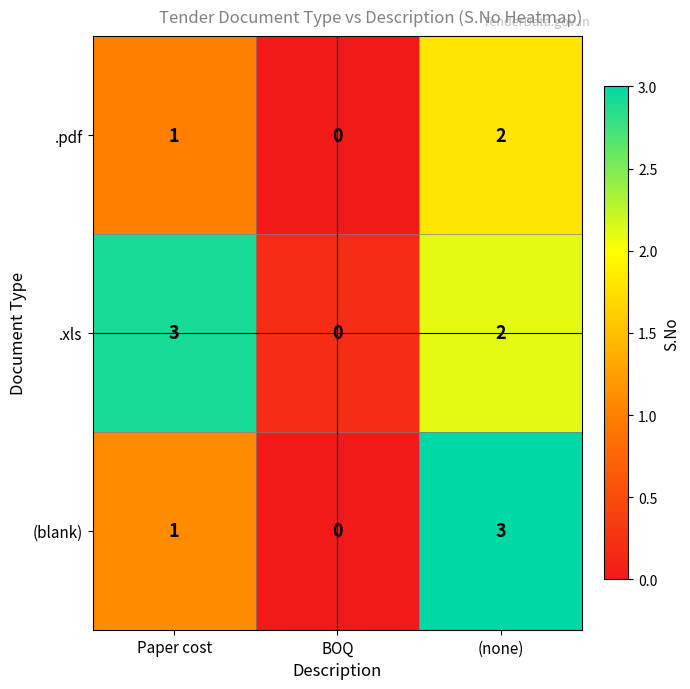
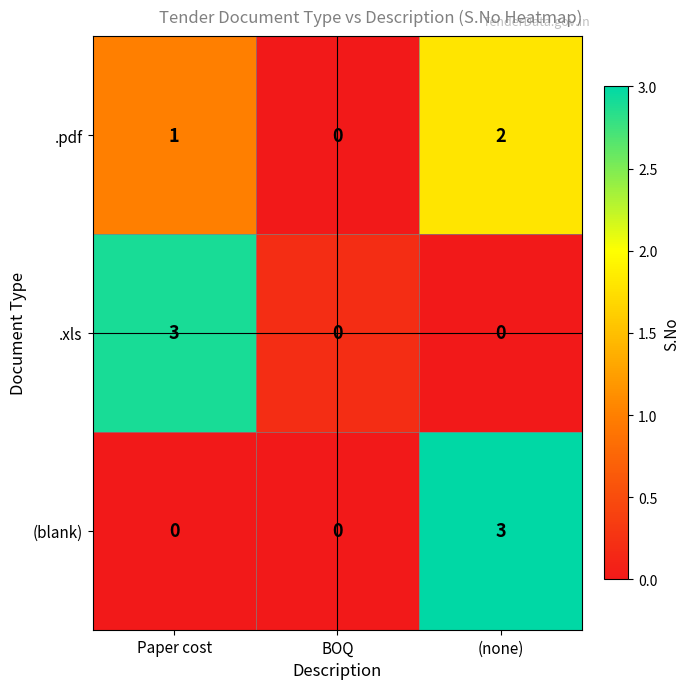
  {
    ".pdf": {
      "Paper cost": 1,
      "BOQ": 0,
      "(none)": 2
    },
    ".xls": {
      "Paper cost": 3,
      "BOQ": 0,
-     "(none)": 2
+     "(none)": 0
    },
    "(blank)": {
-     "Paper cost": 1,
+     "Paper cost": 0,
      "BOQ": 0,
      "(none)": 3
    }
  }
